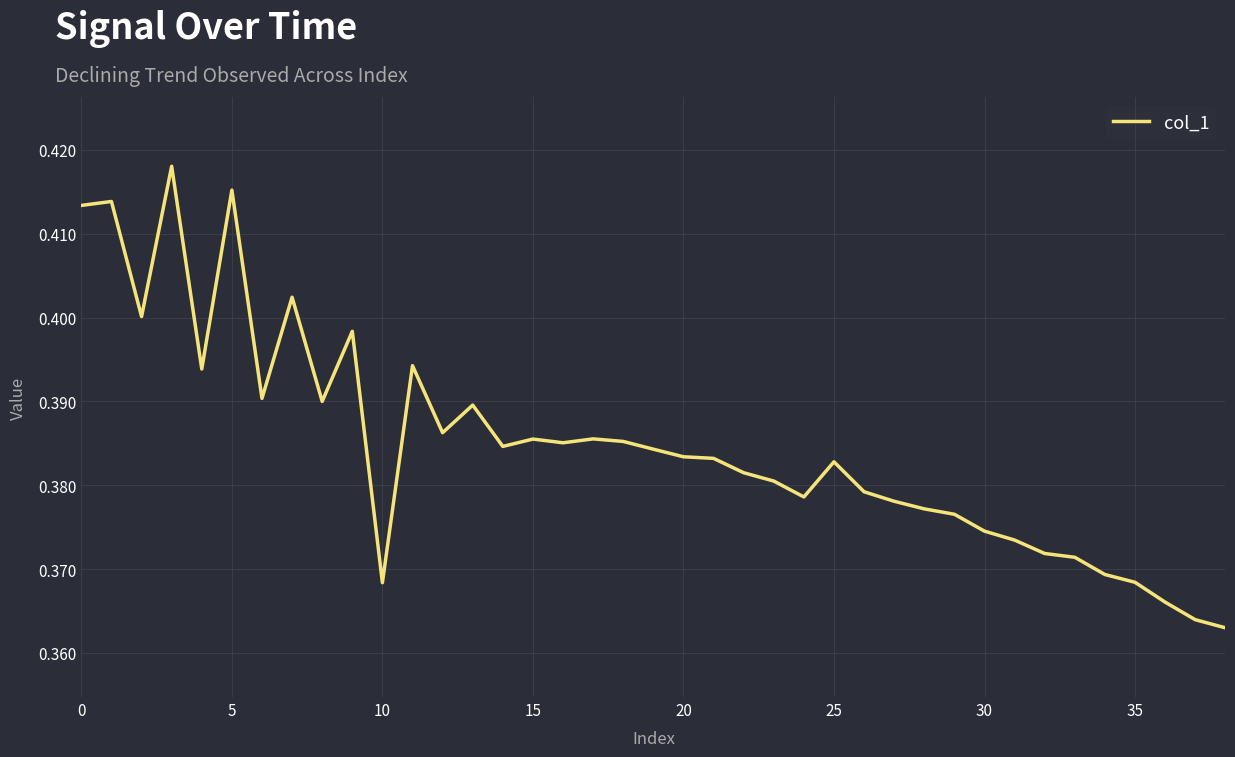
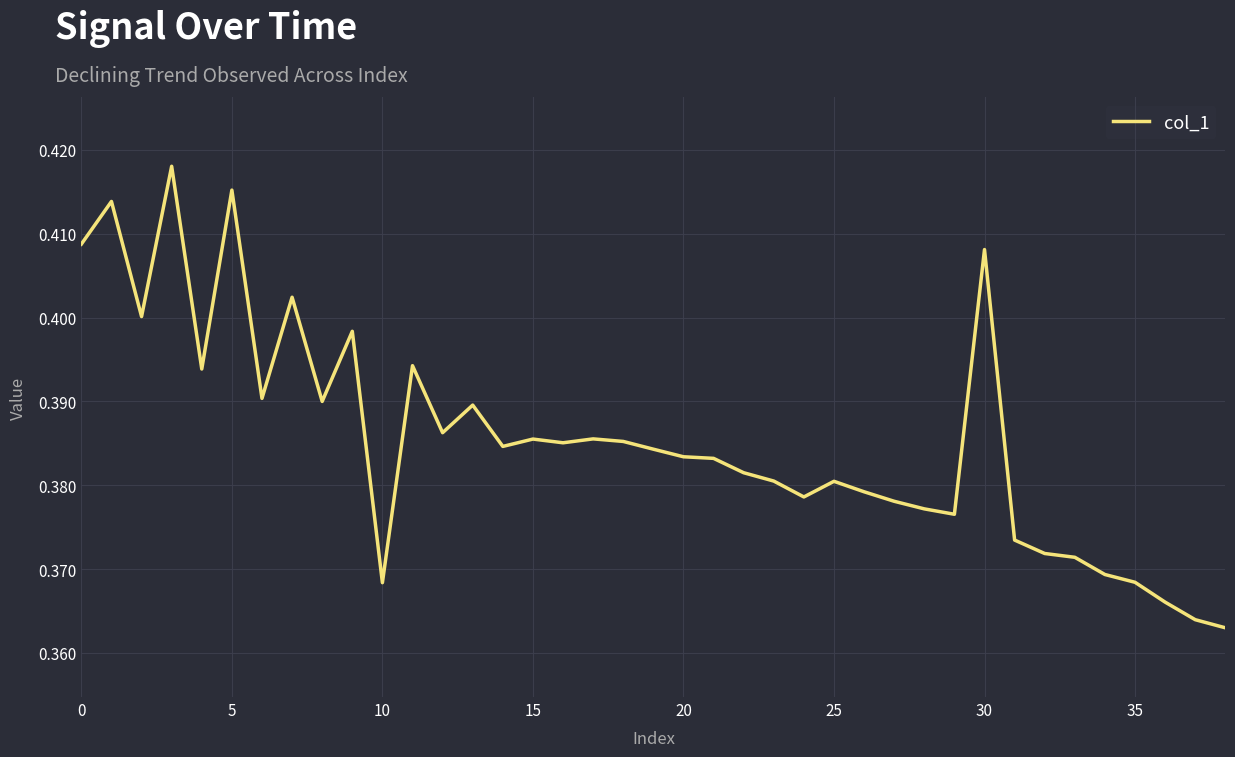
  {
-   "0": 0.413,
+   "0": 0.409,
    "5": 0.415,
    "10": 0.368,
    "15": 0.386,
    "20": 0.383,
-   "25": 0.383,
-   "30": 0.375,
+   "25": 0.380,
+   "30": 0.408,
    "35": 0.368
  }
